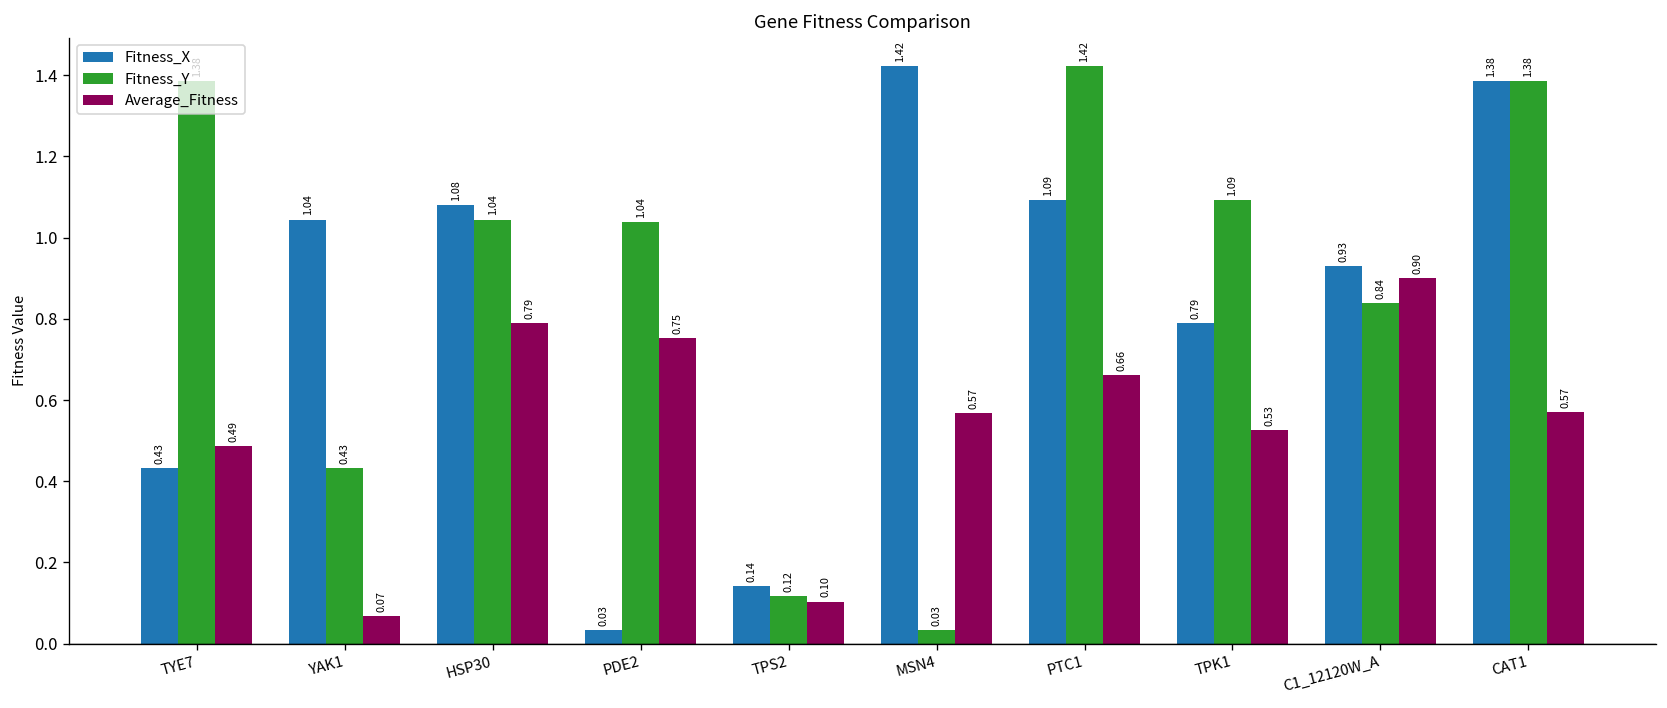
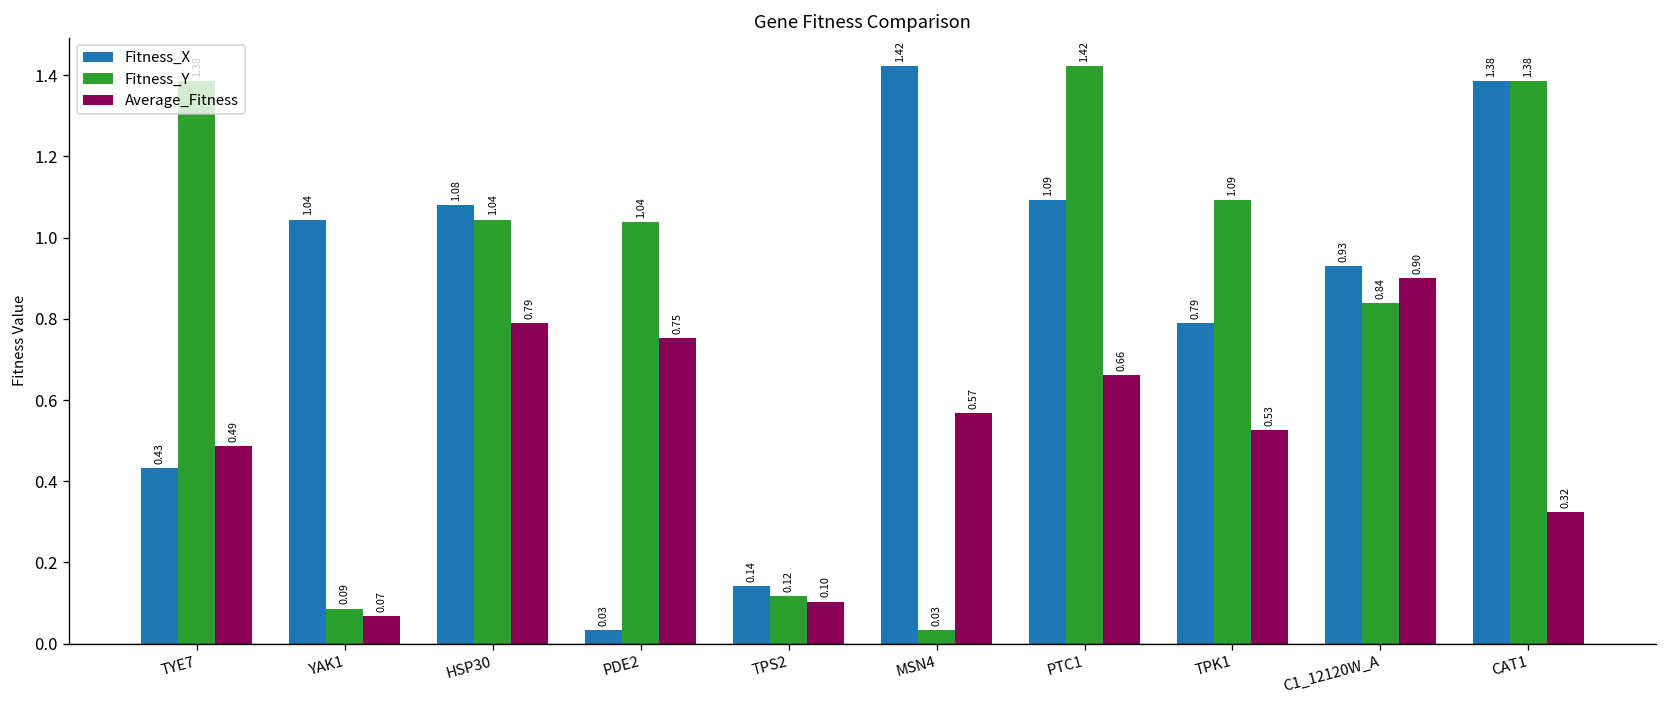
  {
    "Fitness_X": {
      "TYE7": 0.43,
      "YAK1": 1.04,
      "HSP30": 1.08,
      "PDE2": 0.03,
      "TPS2": 0.14,
      "MSN4": 1.42,
      "PTC1": 1.09,
      "TPK1": 0.79,
      "C1_12120W_A": 0.93,
      "CAT1": 1.38
    },
    "Fitness_Y": {
-     "YAK1": 0.43,
+     "YAK1": 0.09,
      "HSP30": 1.04,
      "PDE2": 1.04,
      "TPS2": 0.12,
      "MSN4": 0.03,
      "PTC1": 1.42,
      "TPK1": 1.09,
      "C1_12120W_A": 0.84,
      "CAT1": 1.38
    },
    "Average_Fitness": {
      "TYE7": 0.49,
      "YAK1": 0.07,
      "HSP30": 0.79,
      "PDE2": 0.75,
      "TPS2": 0.10,
      "MSN4": 0.57,
      "PTC1": 0.66,
      "TPK1": 0.53,
      "C1_12120W_A": 0.90,
-     "CAT1": 0.57
+     "CAT1": 0.32
    }
  }
